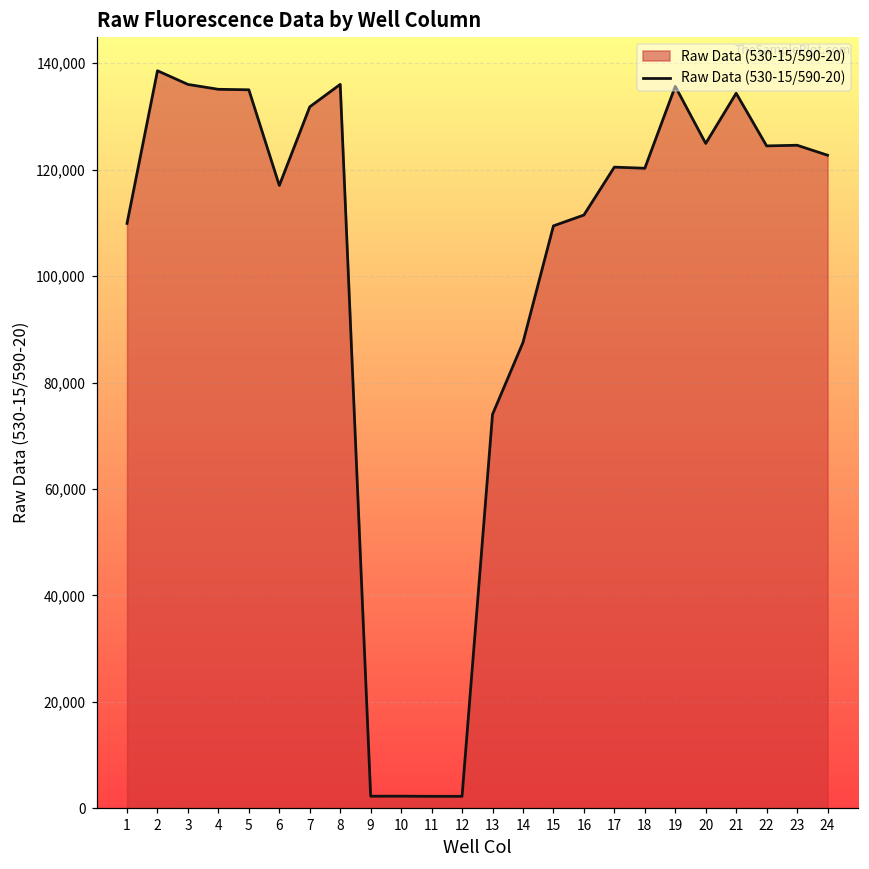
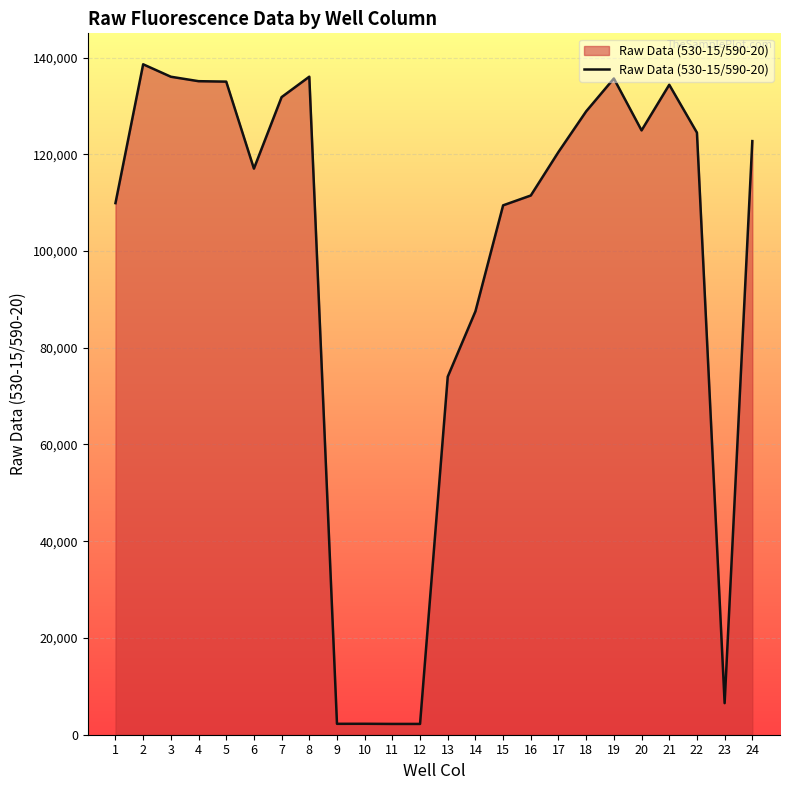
  {
    "1": "110,000",
    "2": "139,000",
    "3": "136,000",
    "4": "135,000",
    "5": "135,000",
    "6": "117,000",
    "7": "132,000",
    "8": "136,000",
    "9": "2,000",
    "10": "2,000",
    "11": "2,000",
    "12": "2,000",
    "13": "74,000",
    "14": "88,000",
    "15": "109,000",
    "16": "111,000",
    "17": "120,000",
-   "18": "120,000",
+   "18": "129,000",
    "20": "125,000",
    "21": "134,000",
    "22": "124,000",
-   "23": "125,000",
+   "23": "7,000",
    "24": "123,000"
  }
